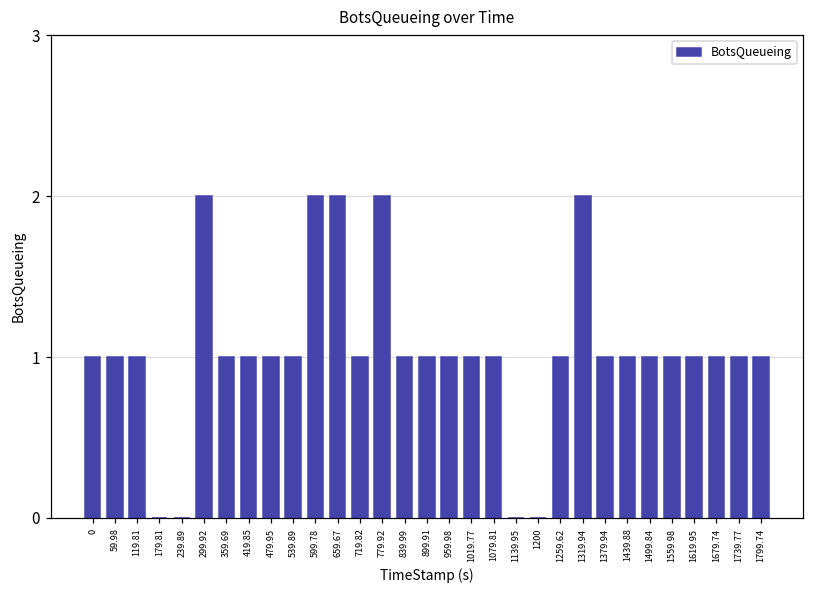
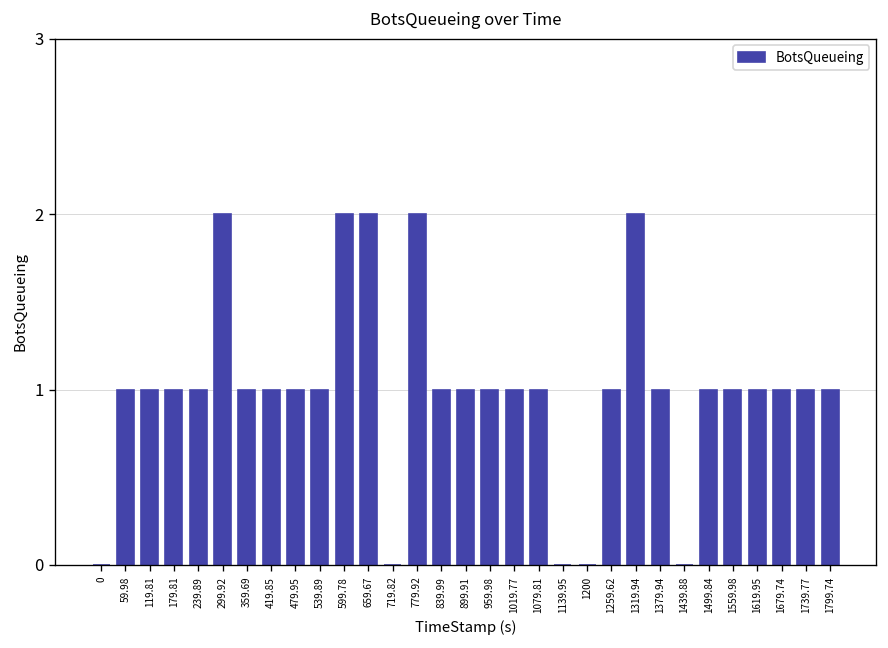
  {
-   "0": 1,
+   "0": 0,
    "59.98": 1,
    "119.81": 1,
-   "179.81": 0,
-   "239.89": 0,
+   "179.81": 1,
+   "239.89": 1,
    "299.92": 2,
    "359.69": 1,
    "419.85": 1,
    "479.95": 1,
    "539.89": 1,
    "599.78": 2,
    "659.67": 2,
-   "719.82": 1,
+   "719.82": 0,
    "779.92": 2,
    "839.99": 1,
    "899.91": 1,
    "959.98": 1,
    "1019.77": 1,
    "1079.81": 1,
    "1139.95": 0,
    "1200": 0,
    "1259.62": 1,
    "1319.94": 2,
    "1379.94": 1,
-   "1439.88": 1,
+   "1439.88": 0,
    "1499.84": 1,
    "1559.98": 1,
    "1619.95": 1,
    "1679.74": 1,
    "1739.77": 1,
    "1799.74": 1
  }
